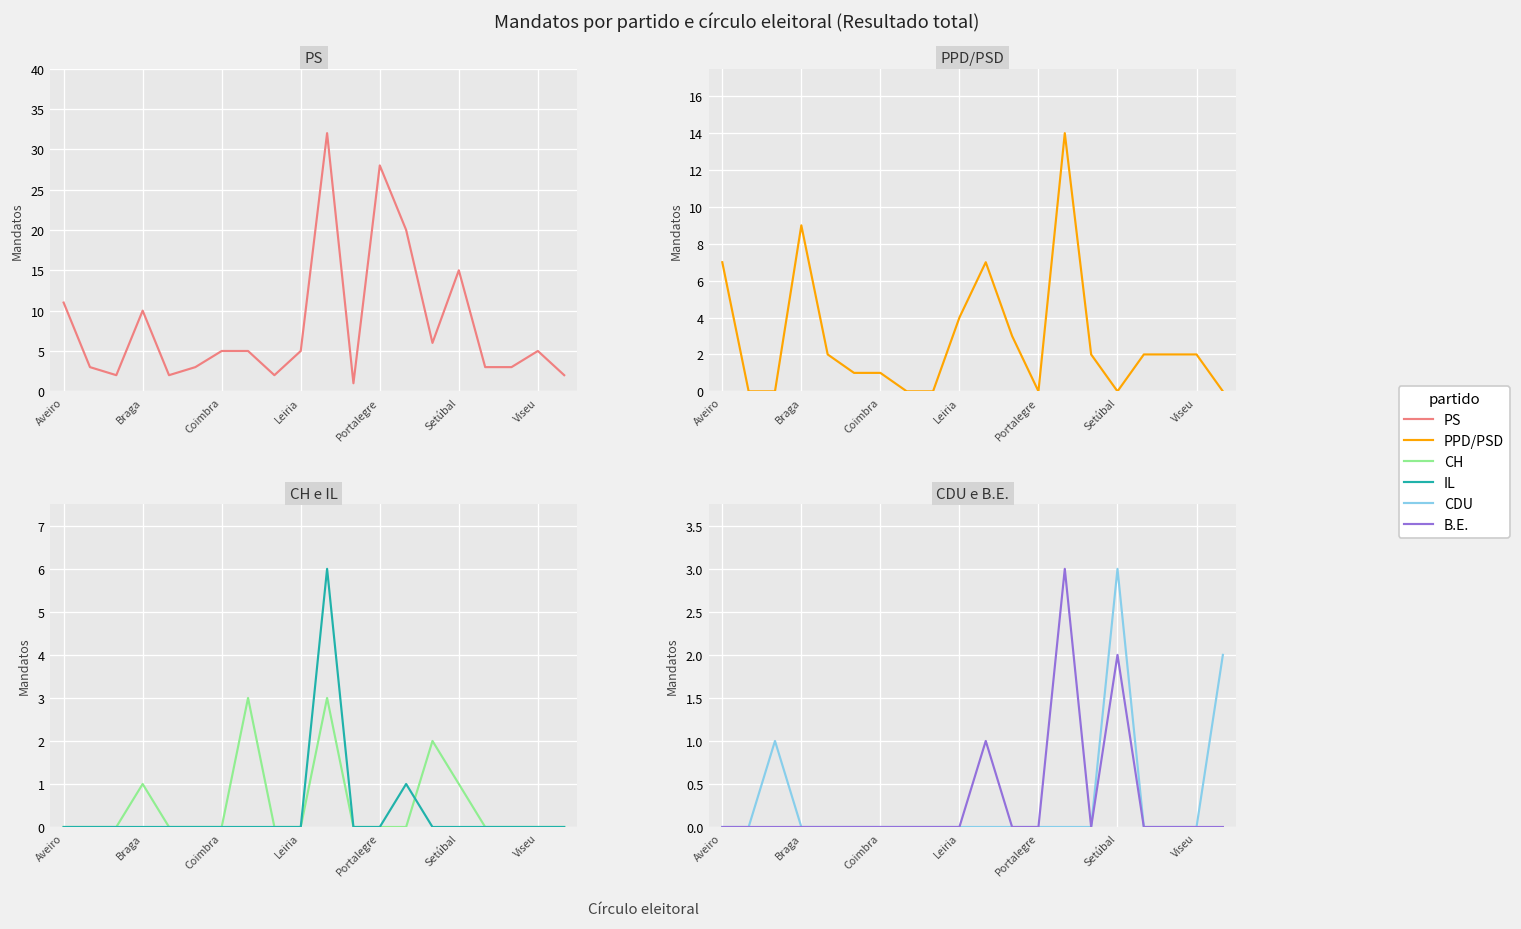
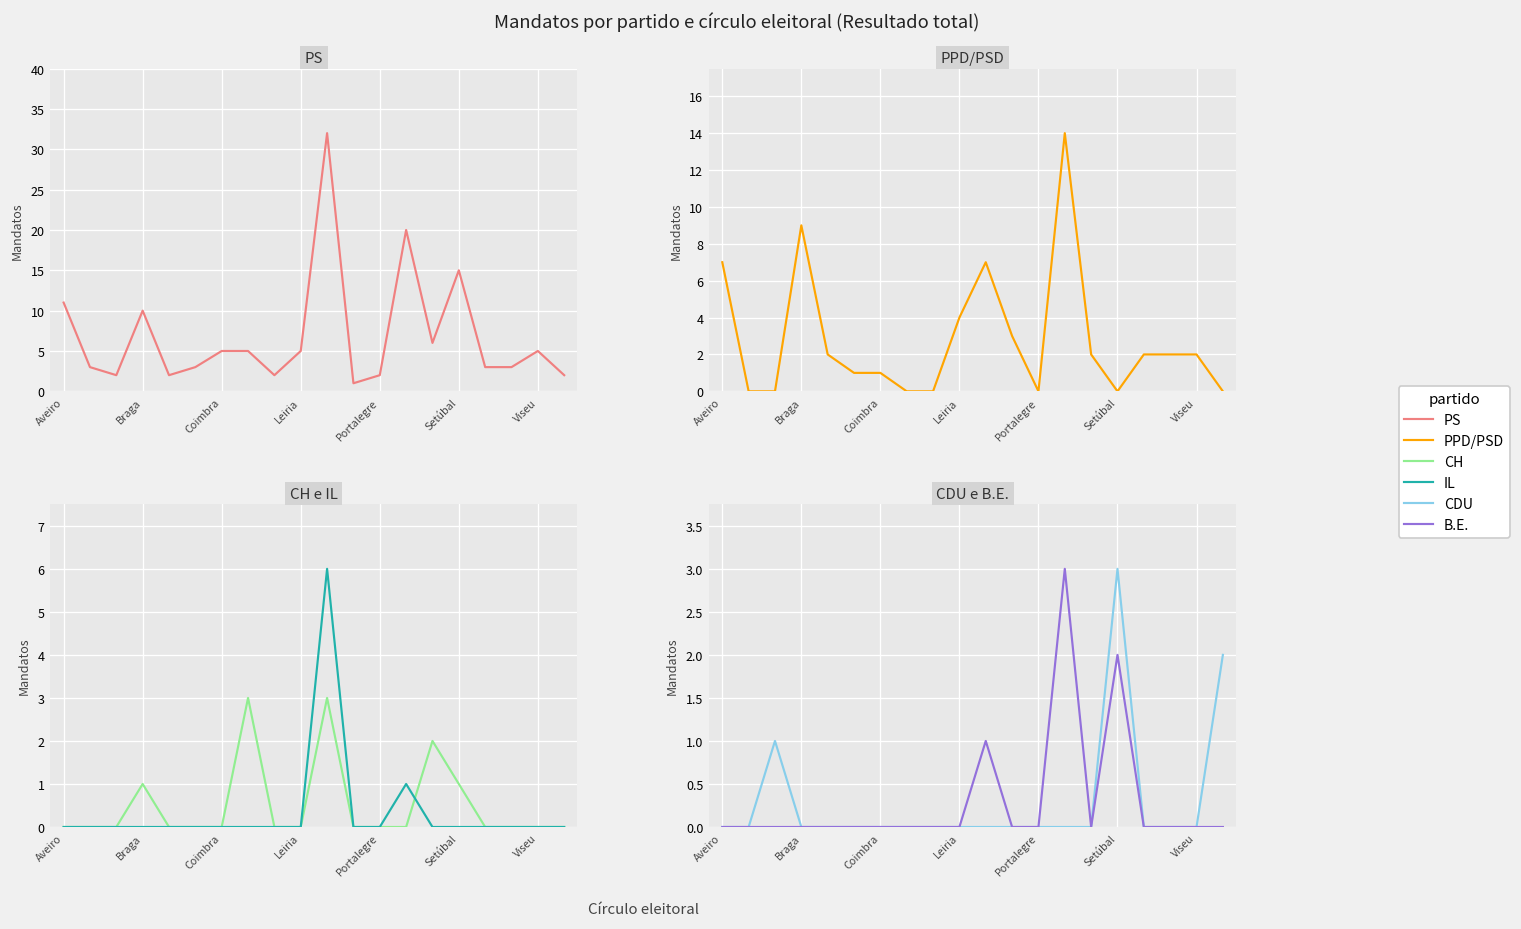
  {
    "PS": {
      "Aveiro": 11,
      "Braga": 10,
      "Coimbra": 5,
      "Leiria": 5,
-     "Portalegre": 28,
+     "Portalegre": 2,
      "Setúbal": 15,
      "Viseu": 5
    },
    "PPD/PSD": {
      "Aveiro": 7.0,
      "Braga": 9.0,
      "Coimbra": 1.0,
      "Leiria": 4.0,
      "Portalegre": 0.0,
      "Setúbal": 0.0,
      "Viseu": 2.0
    },
    "CH e IL": {
      "CH": {
        "Braga": 1.0,
        "Setúbal": 1.0
      },
      "IL": {
        "Braga": 0.0,
        "Setúbal": 0.0
      }
    },
    "CDU e B.E.": {
      "CDU": {
        "Setúbal": 3.0
      },
      "B.E.": {
        "Setúbal": 2.0
      }
    }
  }
